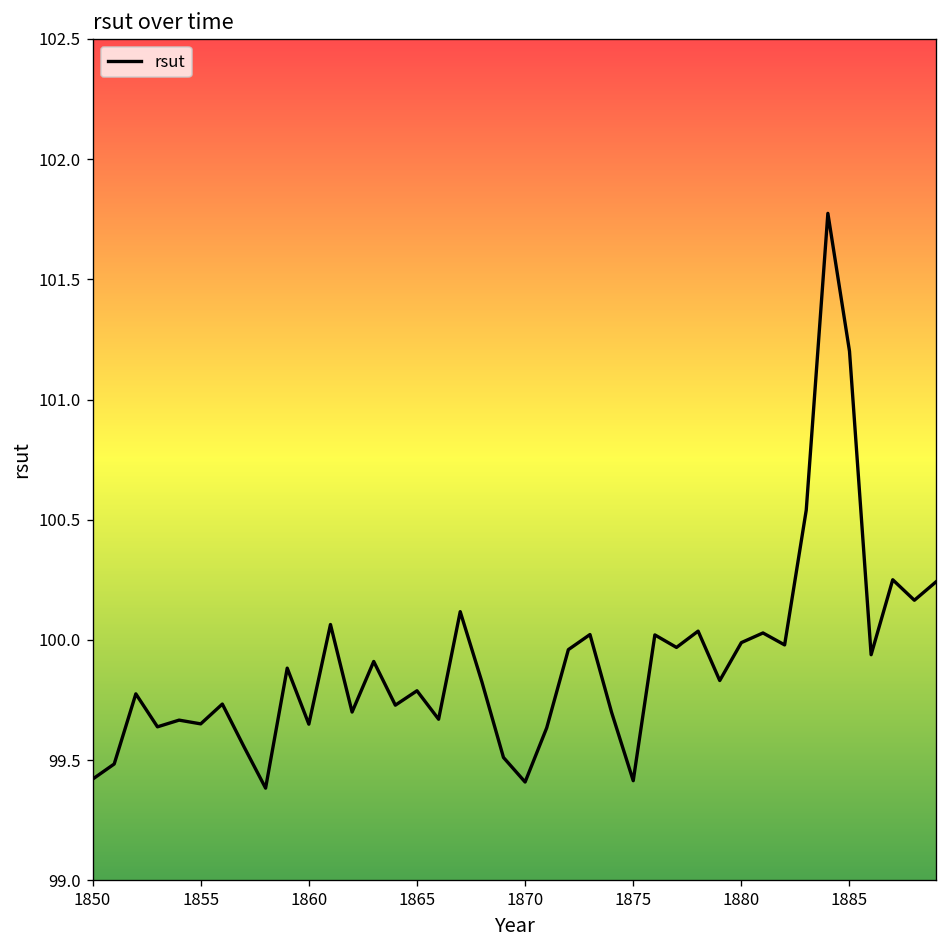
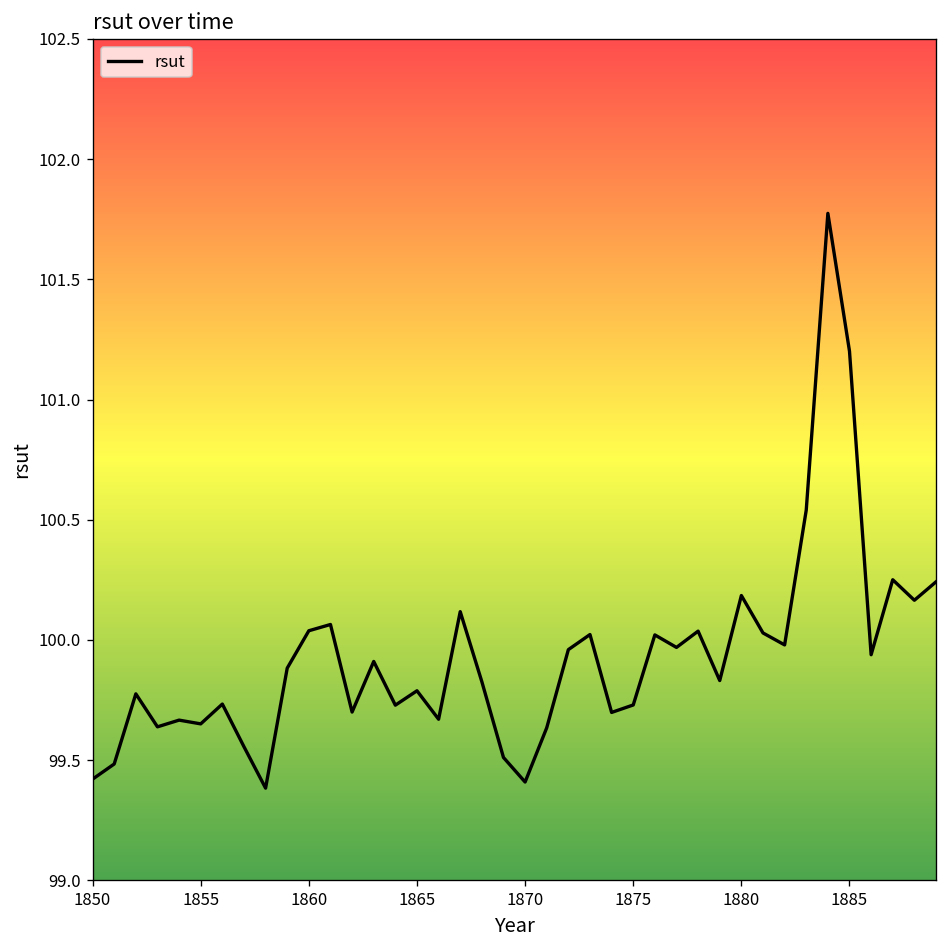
  {
    "1850": 99.42,
    "1855": 99.65,
-   "1860": 99.65,
+   "1860": 100.04,
    "1865": 99.79,
    "1870": 99.41,
-   "1875": 99.41,
-   "1880": 99.99,
+   "1875": 99.73,
+   "1880": 100.18,
    "1885": 101.20
  }
